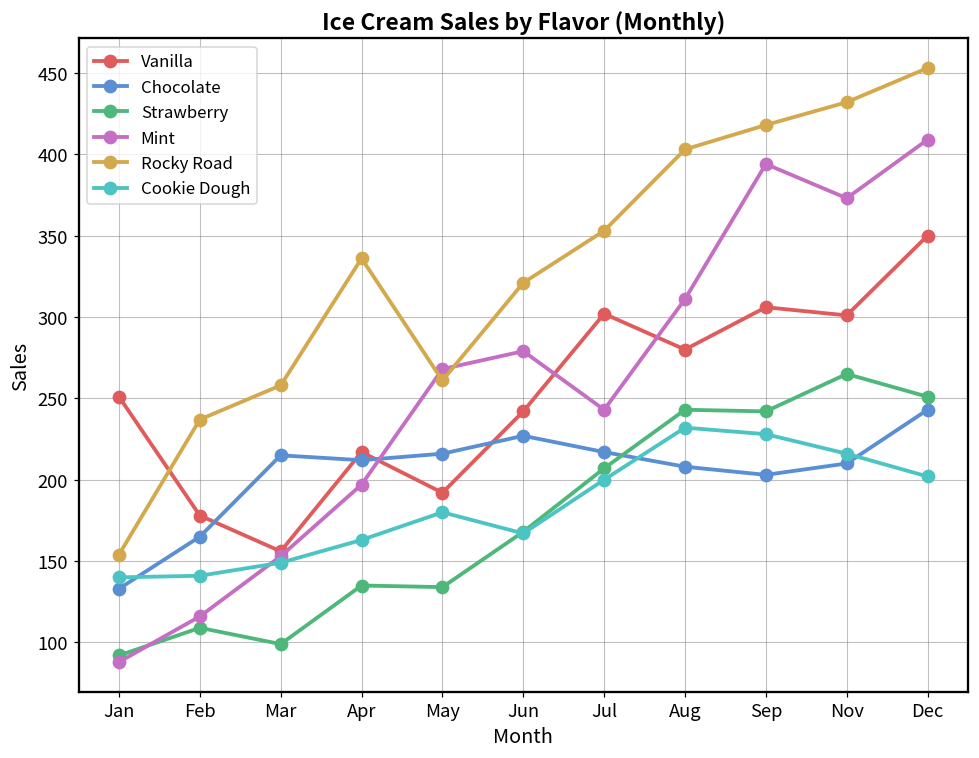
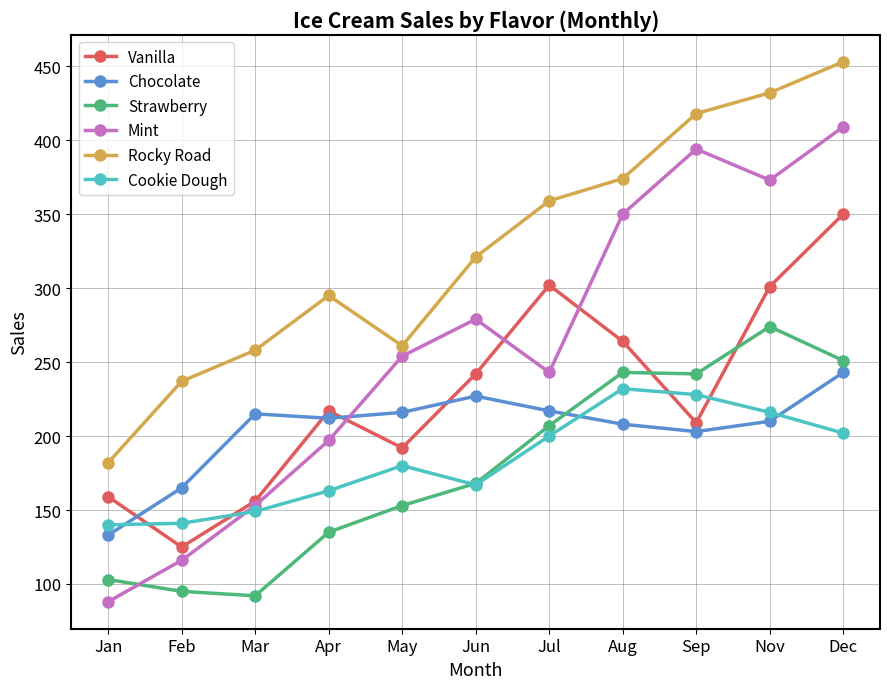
  {
    "Vanilla": {
-     "Jan": 251,
-     "Feb": 178,
+     "Jan": 159,
+     "Feb": 125,
      "Mar": 156,
      "Apr": 217,
      "May": 192,
      "Jun": 242,
      "Jul": 302,
-     "Aug": 280,
-     "Sep": 306,
+     "Aug": 264,
+     "Sep": 209,
      "Nov": 301,
      "Dec": 350
    },
    "Strawberry": {
-     "Jan": 92,
-     "Feb": 109,
-     "Mar": 99,
+     "Jan": 103,
+     "Feb": 95,
+     "Mar": 92,
      "Apr": 135,
-     "May": 134,
+     "May": 153,
      "Jul": 207,
      "Aug": 243,
      "Sep": 242,
-     "Nov": 265,
+     "Nov": 274,
      "Dec": 251
    },
    "Mint": {
      "Jan": 88,
      "Feb": 116,
      "Mar": 153,
      "Apr": 197,
-     "May": 268,
+     "May": 254,
      "Jun": 279,
      "Jul": 243,
-     "Aug": 311,
+     "Aug": 350,
      "Sep": 394,
      "Nov": 373,
      "Dec": 409
    },
    "Rocky Road": {
-     "Jan": 154,
+     "Jan": 182,
      "Feb": 237,
      "Mar": 258,
-     "Apr": 336,
+     "Apr": 295,
      "May": 261,
      "Jun": 321,
-     "Jul": 353,
-     "Aug": 403,
+     "Jul": 359,
+     "Aug": 374,
      "Sep": 418,
      "Nov": 432,
      "Dec": 453
    }
  }
